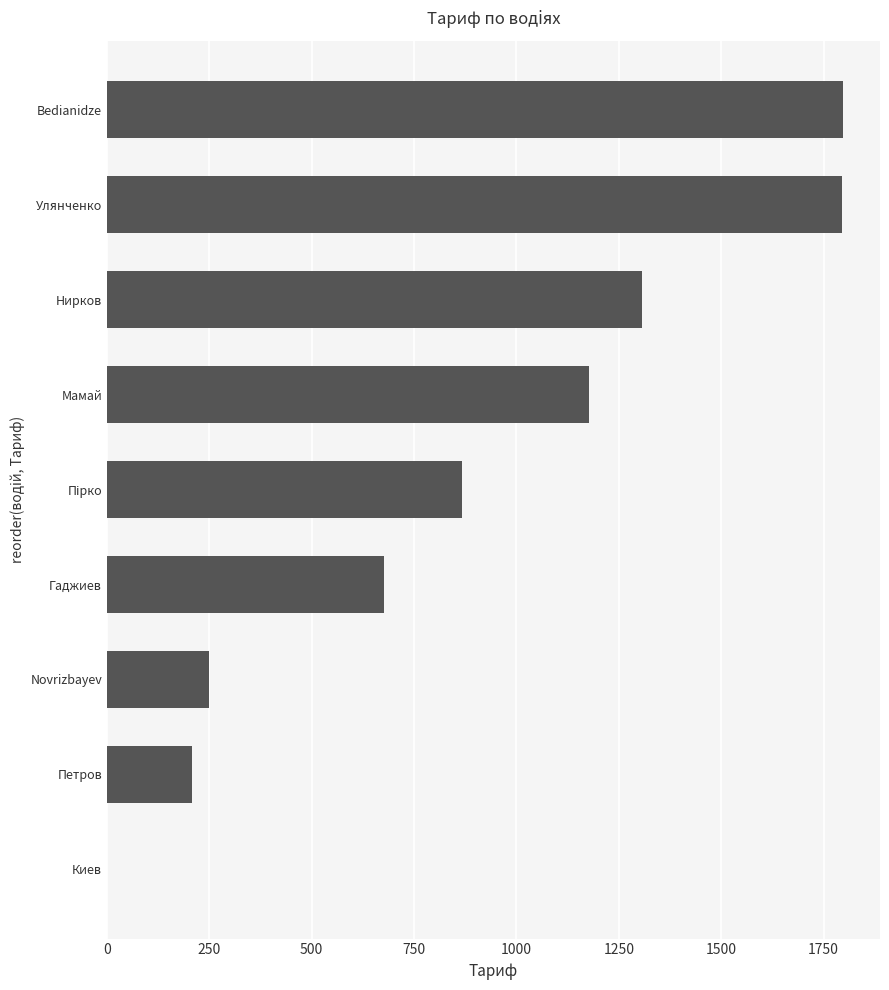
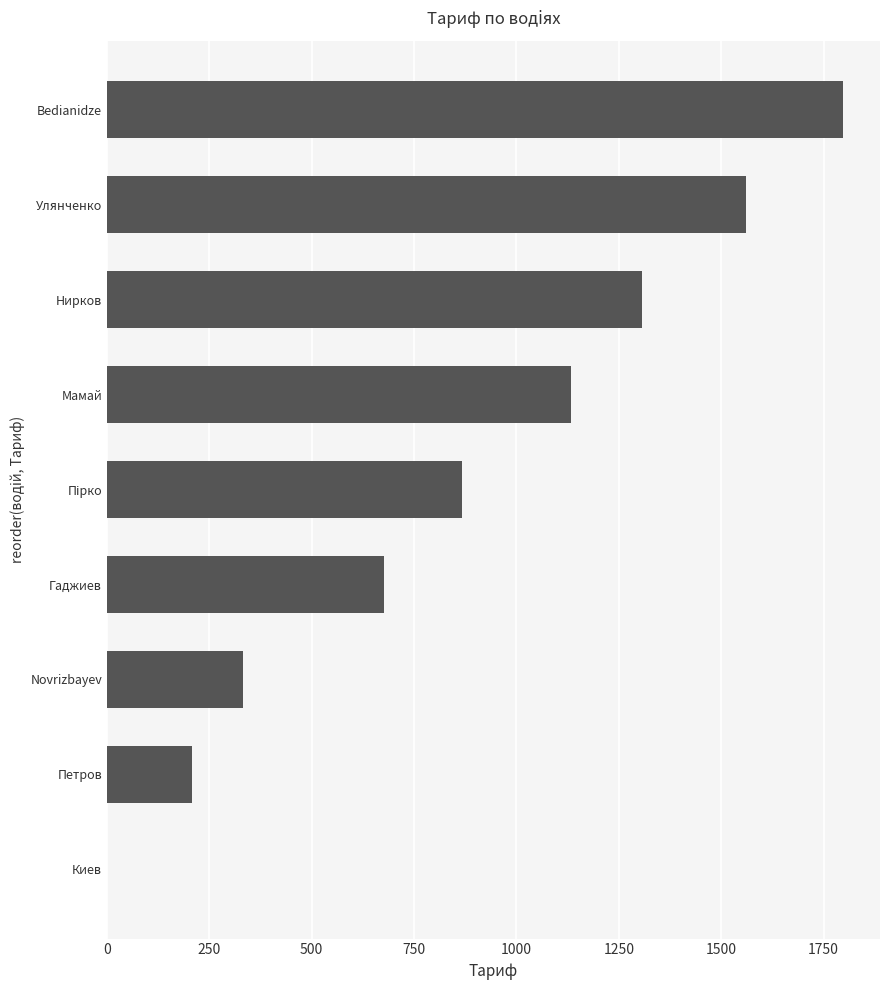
  {
    "Bedianidze": 1800,
-   "Улянченко": 1790,
+   "Улянченко": 1560,
    "Нирков": 1310,
-   "Мамай": 1180,
+   "Мамай": 1130,
    "Пірко": 870,
    "Гаджиев": 680,
-   "Novrizbayev": 250,
+   "Novrizbayev": 330,
    "Петров": 210,
    "Киев": 0
  }
